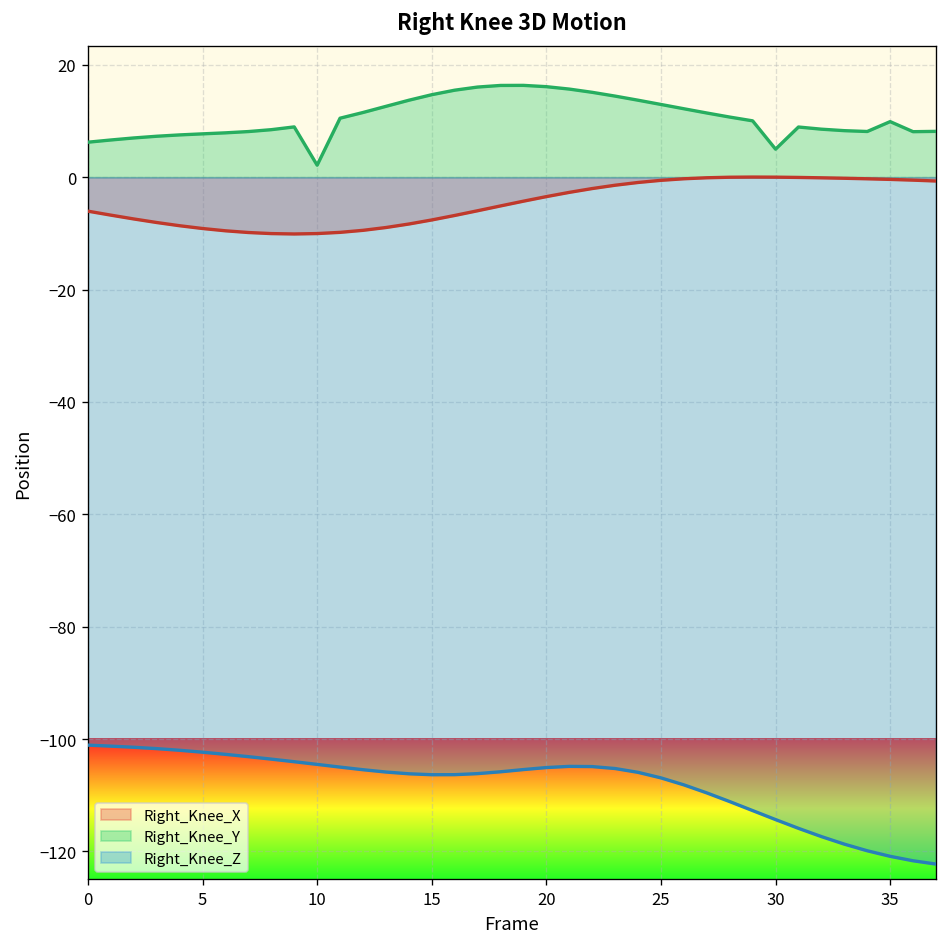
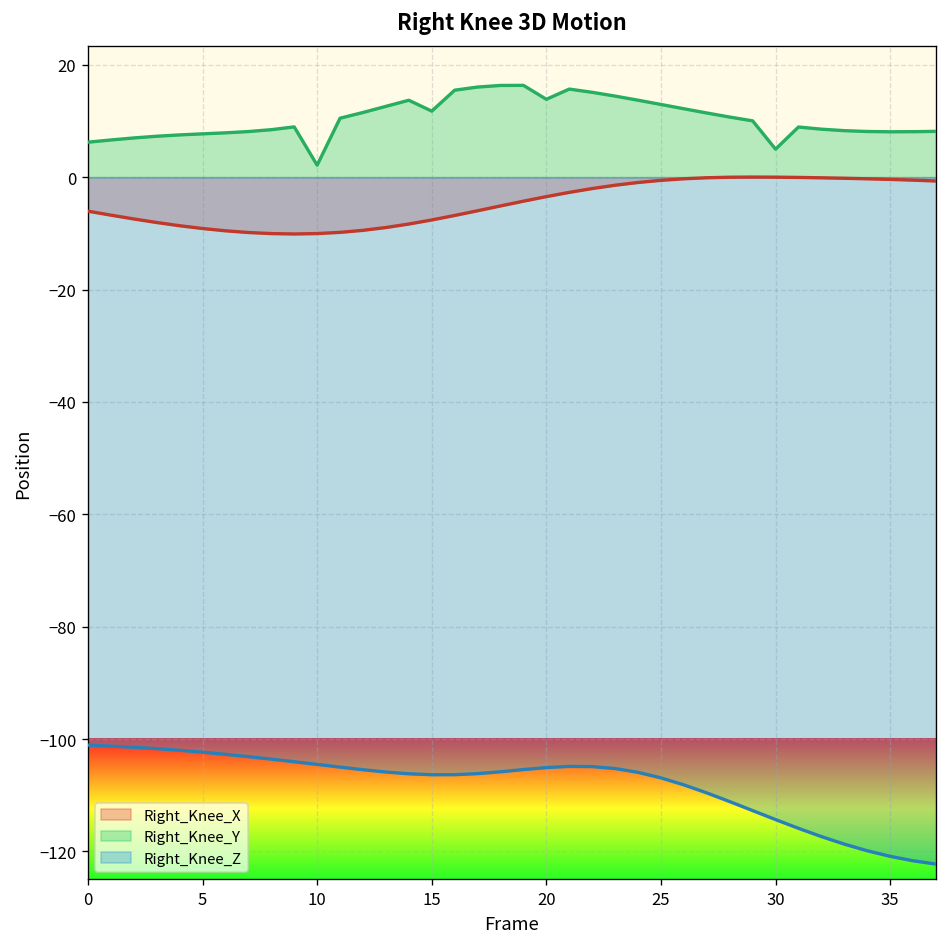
  {
    "Right_Knee_Y": {
      "0": 6,
      "5": 8,
      "10": 2,
-     "15": 15,
-     "20": 16,
+     "15": 12,
+     "20": 14,
      "25": 13,
      "30": 5,
-     "35": 10
+     "35": 8
    }
  }
